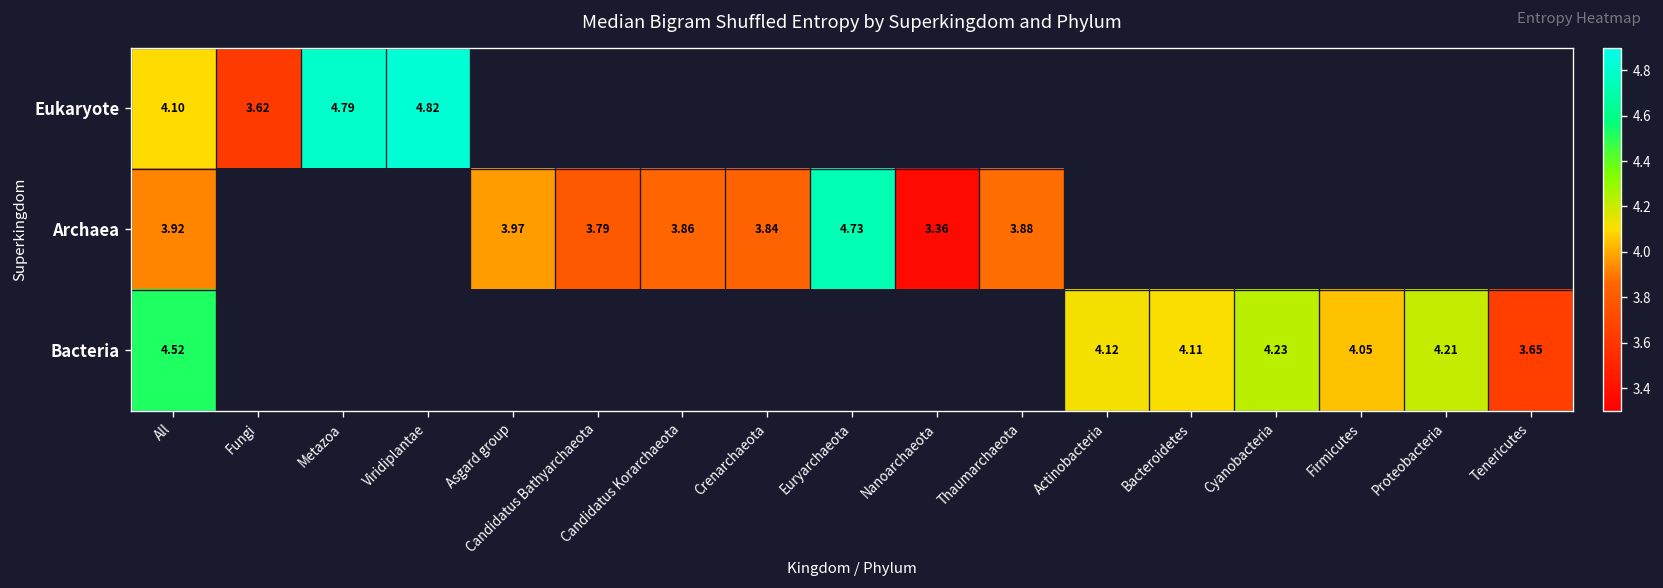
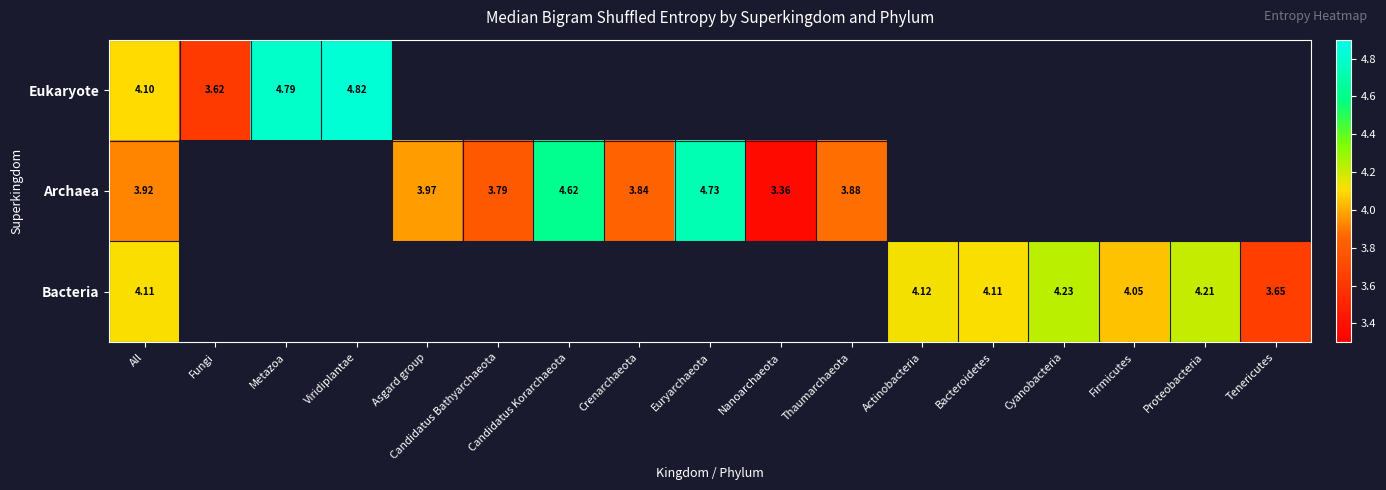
  {
    "Eukaryote": {
      "All": 4.10,
      "Fungi": 3.62,
      "Metazoa": 4.79,
      "Viridiplantae": 4.82
    },
    "Archaea": {
      "All": 3.92,
      "Asgard group": 3.97,
      "Candidatus Bathyarchaeota": 3.79,
-     "Candidatus Korarchaeota": 3.86,
+     "Candidatus Korarchaeota": 4.62,
      "Crenarchaeota": 3.84,
      "Euryarchaeota": 4.73,
      "Nanoarchaeota": 3.36,
      "Thaumarchaeota": 3.88
    },
    "Bacteria": {
-     "All": 4.52,
+     "All": 4.11,
      "Actinobacteria": 4.12,
      "Bacteroidetes": 4.11,
      "Cyanobacteria": 4.23,
      "Firmicutes": 4.05,
      "Proteobacteria": 4.21,
      "Tenericutes": 3.65
    }
  }
